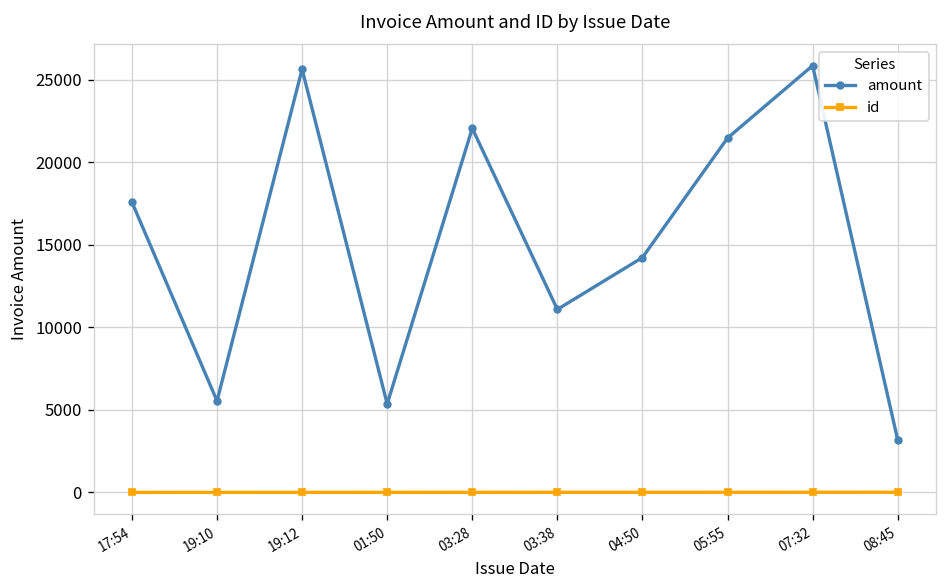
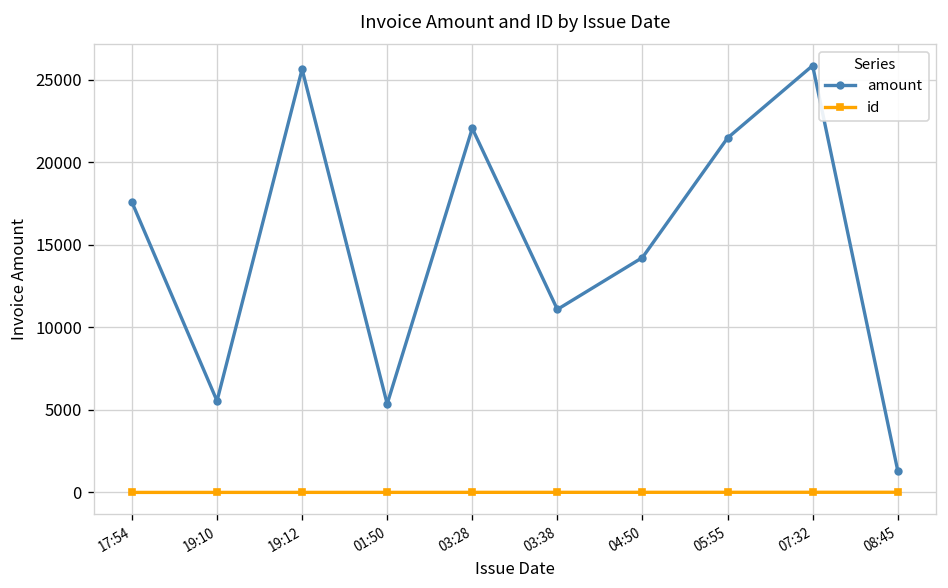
  {
    "amount": {
      "17:54": 17600,
      "19:10": 5500,
      "19:12": 25600,
      "01:50": 5400,
      "03:28": 22000,
      "03:38": 11100,
      "04:50": 14200,
      "05:55": 21500,
      "07:32": 25800,
-     "08:45": 3200
+     "08:45": 1300
    },
    "id": {
      "17:54": 0,
      "19:10": 0,
      "19:12": 0,
      "01:50": 0,
      "03:28": 0,
      "03:38": 0,
      "04:50": 0,
      "05:55": 0,
      "07:32": 0,
      "08:45": 0
    }
  }
